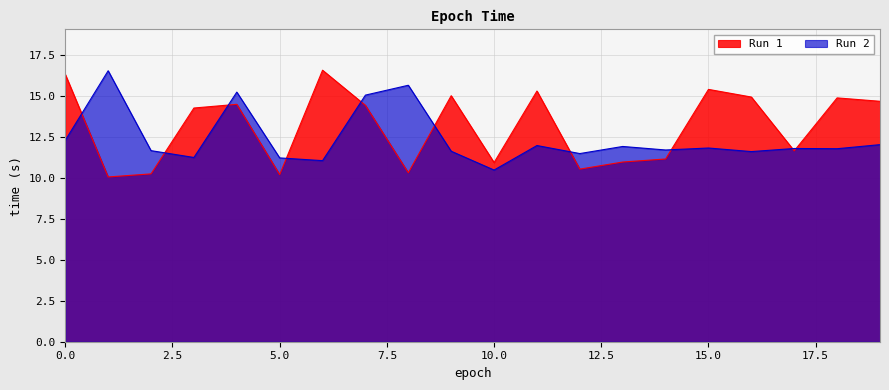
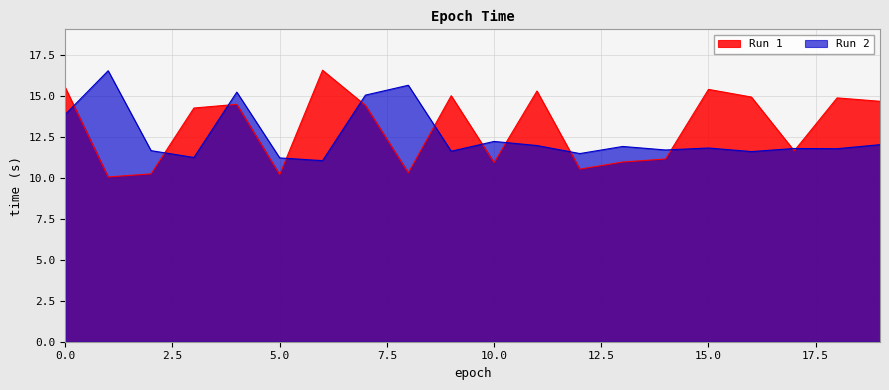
  {
    "Run 1": {
-     "0.0": 16.3,
+     "0.0": 15.5,
      "5.0": 10.2,
      "10.0": 10.9,
      "15.0": 15.4
    },
    "Run 2": {
-     "0.0": 12.3,
+     "0.0": 13.9,
      "5.0": 11.2,
-     "10.0": 10.5,
+     "10.0": 12.2,
      "15.0": 11.8
    }
  }
